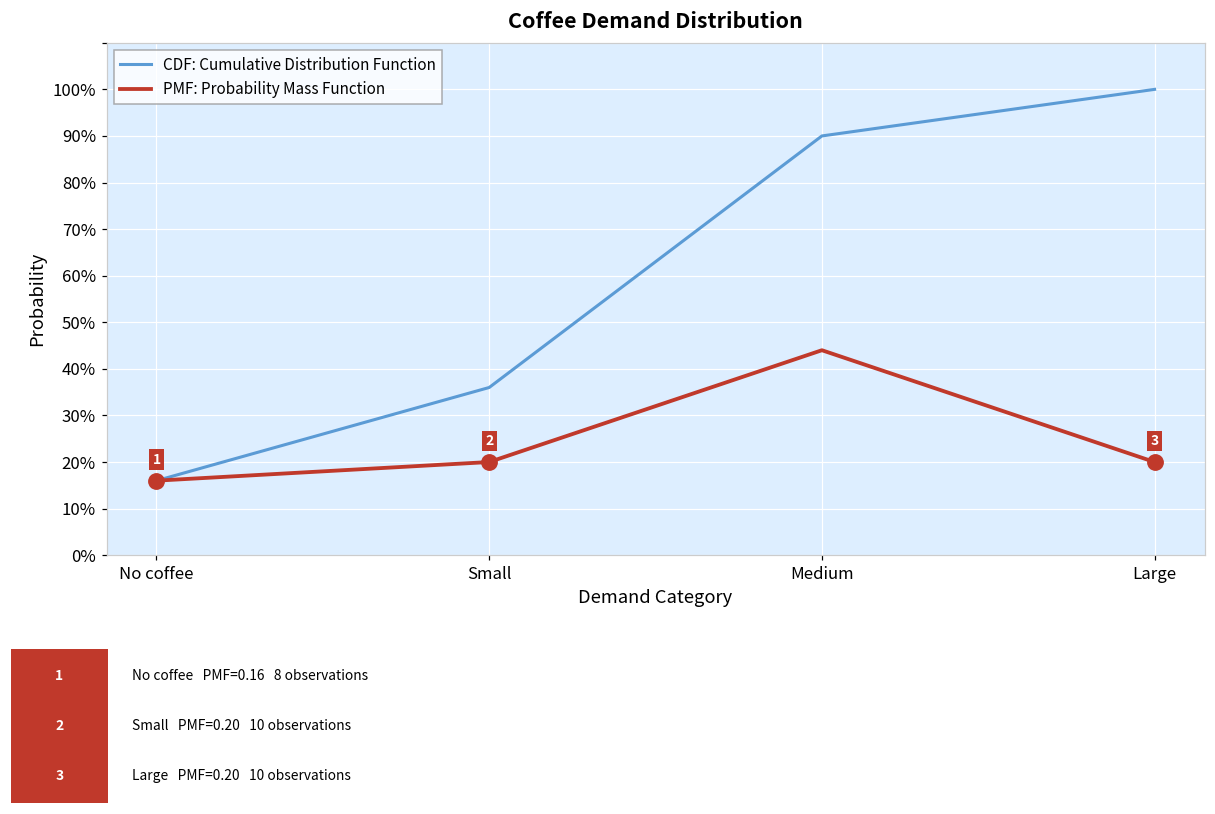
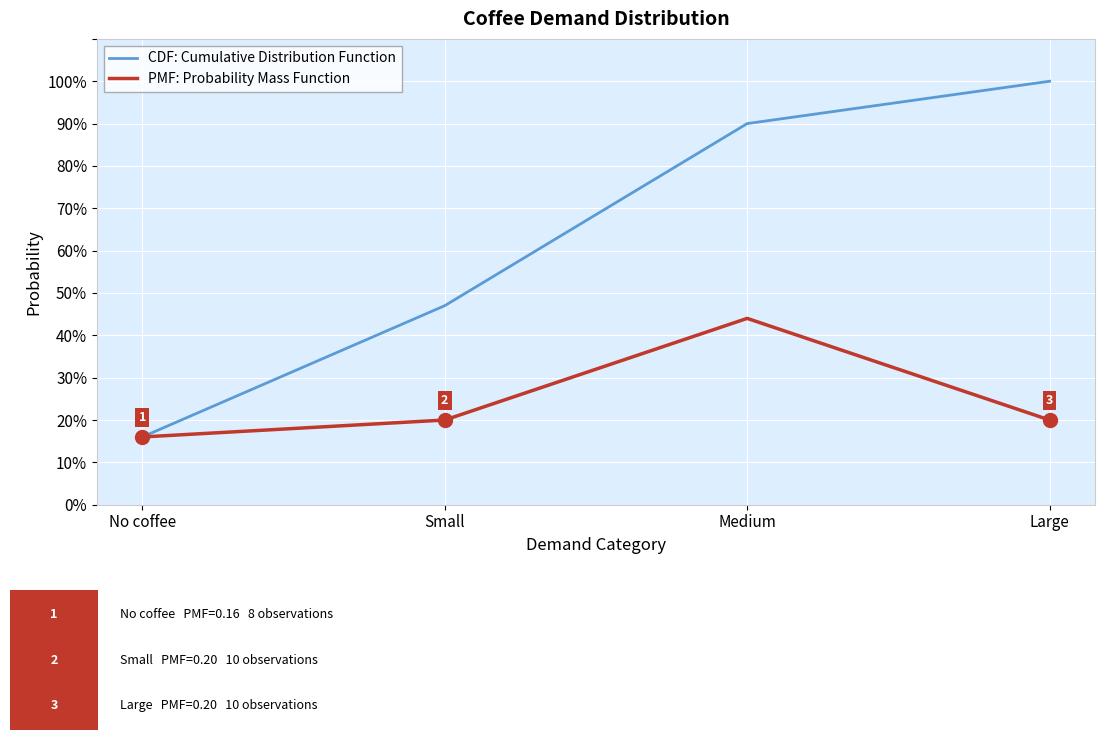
  {
    "CDF: Cumulative Distribution Function": {
-     "Small": "36%",
+     "Small": "47%",
      "Medium": "90%",
      "Large": "100%"
    }
  }
